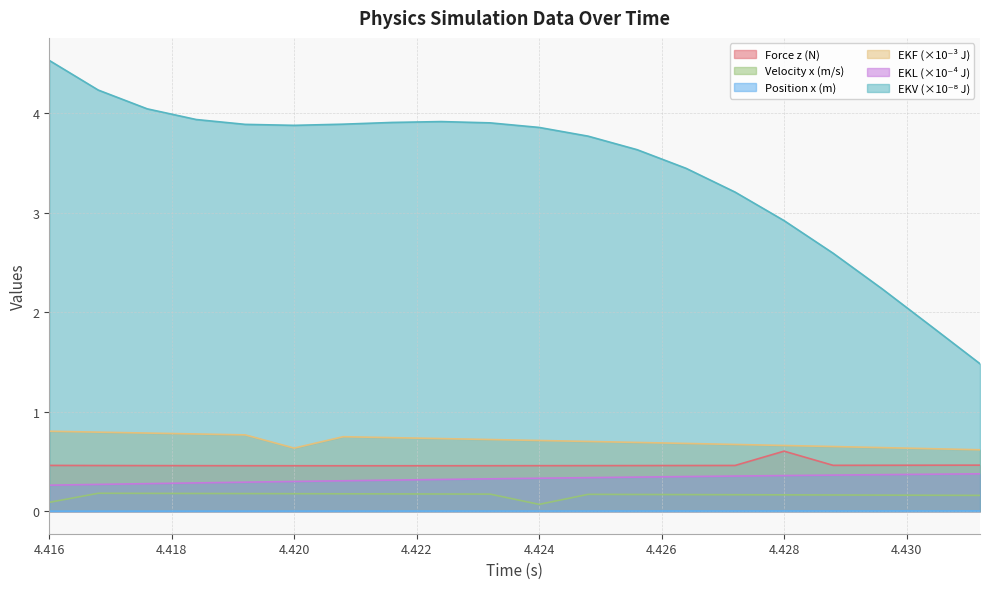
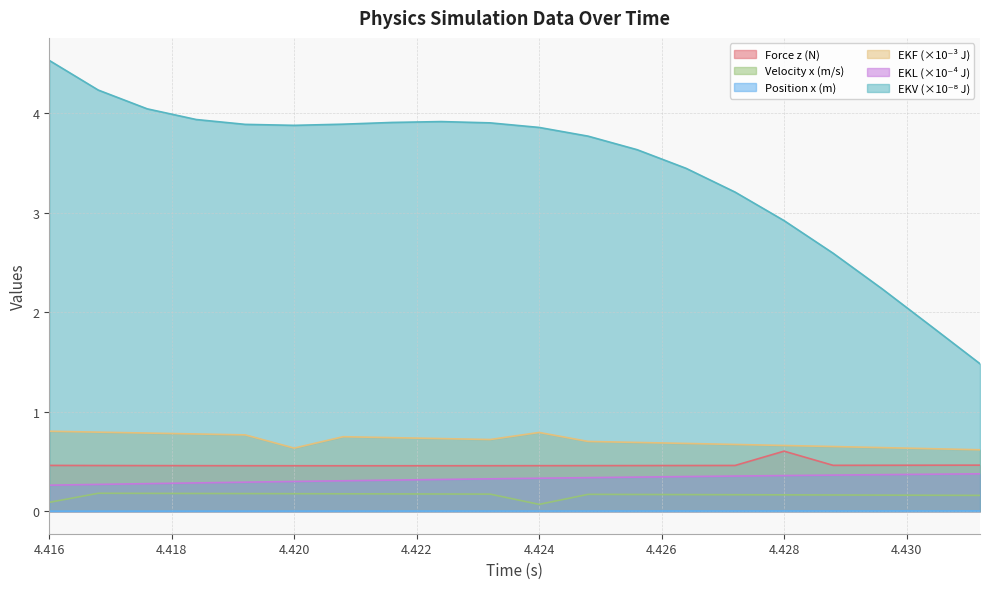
  {
    "Force z (N)": {
      "4.416": 0.5,
      "4.420": 0.5,
      "4.424": 0.5,
      "4.428": 0.6
    },
    "Velocity x (m/s)": {
      "4.416": 0.1,
      "4.420": 0.2,
      "4.424": 0.1,
      "4.428": 0.2
    },
    "EKF (×10⁻³ J)": {
      "4.416": 0.8,
      "4.420": 0.6,
-     "4.424": 0.7,
+     "4.424": 0.8,
      "4.428": 0.7
    },
    "EKL (×10⁻⁴ J)": {
      "4.416": 0.3,
      "4.420": 0.3,
      "4.424": 0.3,
      "4.428": 0.4
    }
  }
